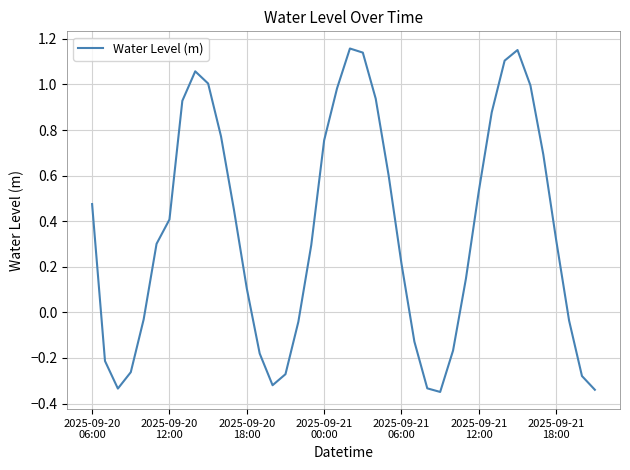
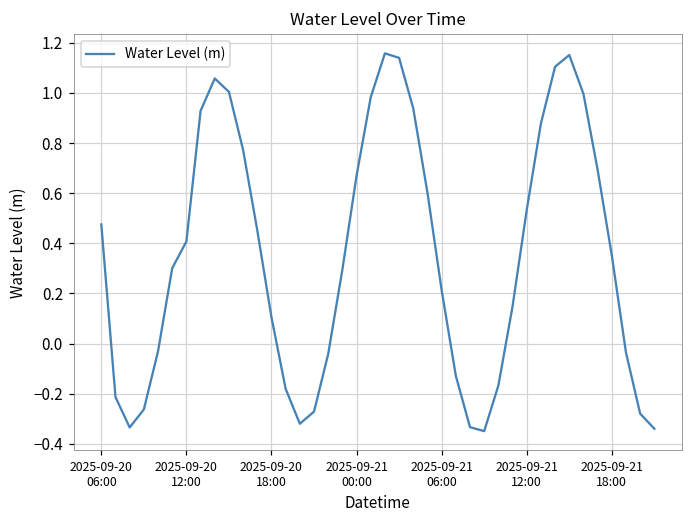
  {
    "2025-09-20 06:00": 0.48,
    "2025-09-20 12:00": 0.41,
    "2025-09-20 18:00": 0.10,
-   "2025-09-21 00:00": 0.76,
+   "2025-09-21 00:00": 0.67,
    "2025-09-21 06:00": 0.21,
    "2025-09-21 12:00": 0.53,
-   "2025-09-21 18:00": 0.32
+   "2025-09-21 18:00": 0.35
  }
